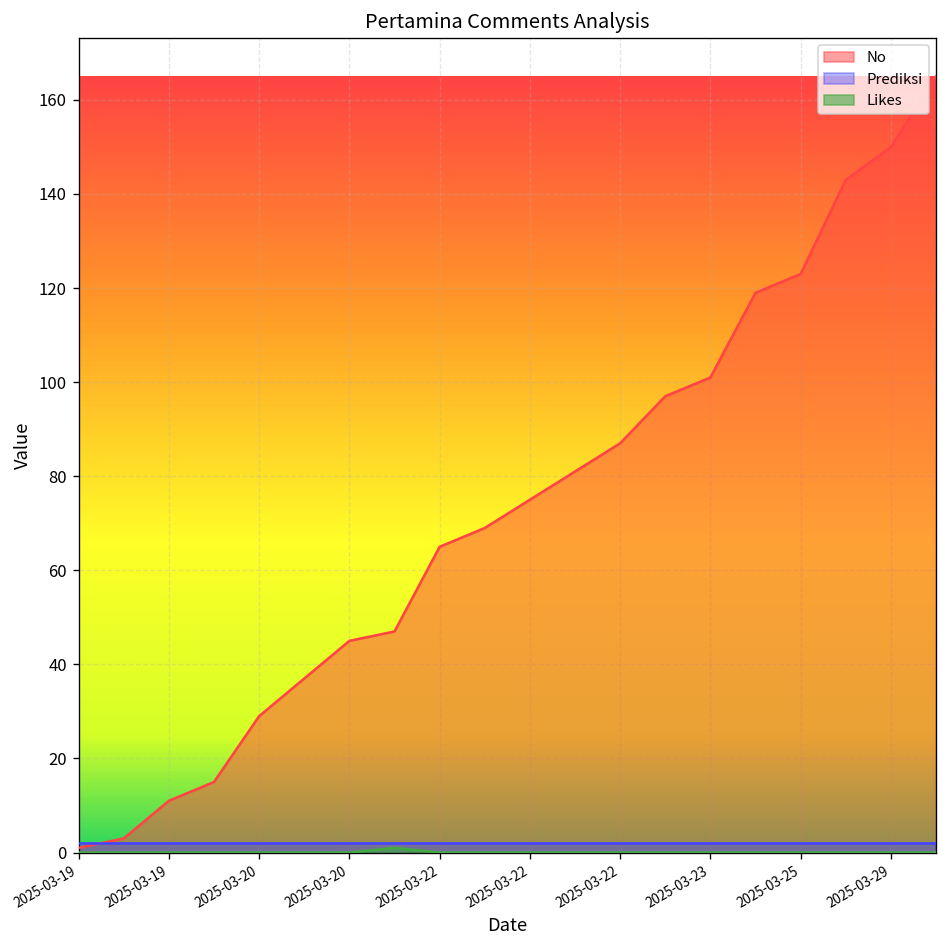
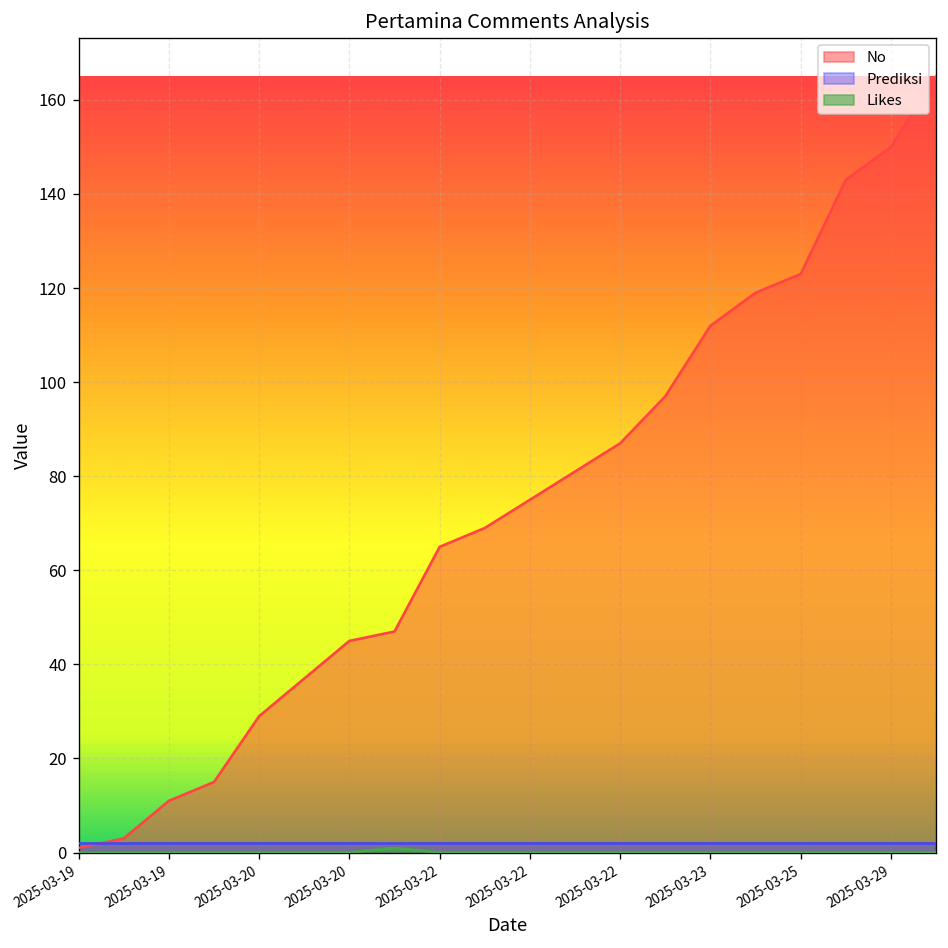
  {
    "No": {
-     "2025-03-23": 101,
+     "2025-03-23": 112,
      "2025-03-29": 150
    },
    "Prediksi": {
      "2025-03-23": 2,
      "2025-03-29": 2
    },
    "Likes": {
      "2025-03-23": 0,
      "2025-03-29": 0
    }
  }
